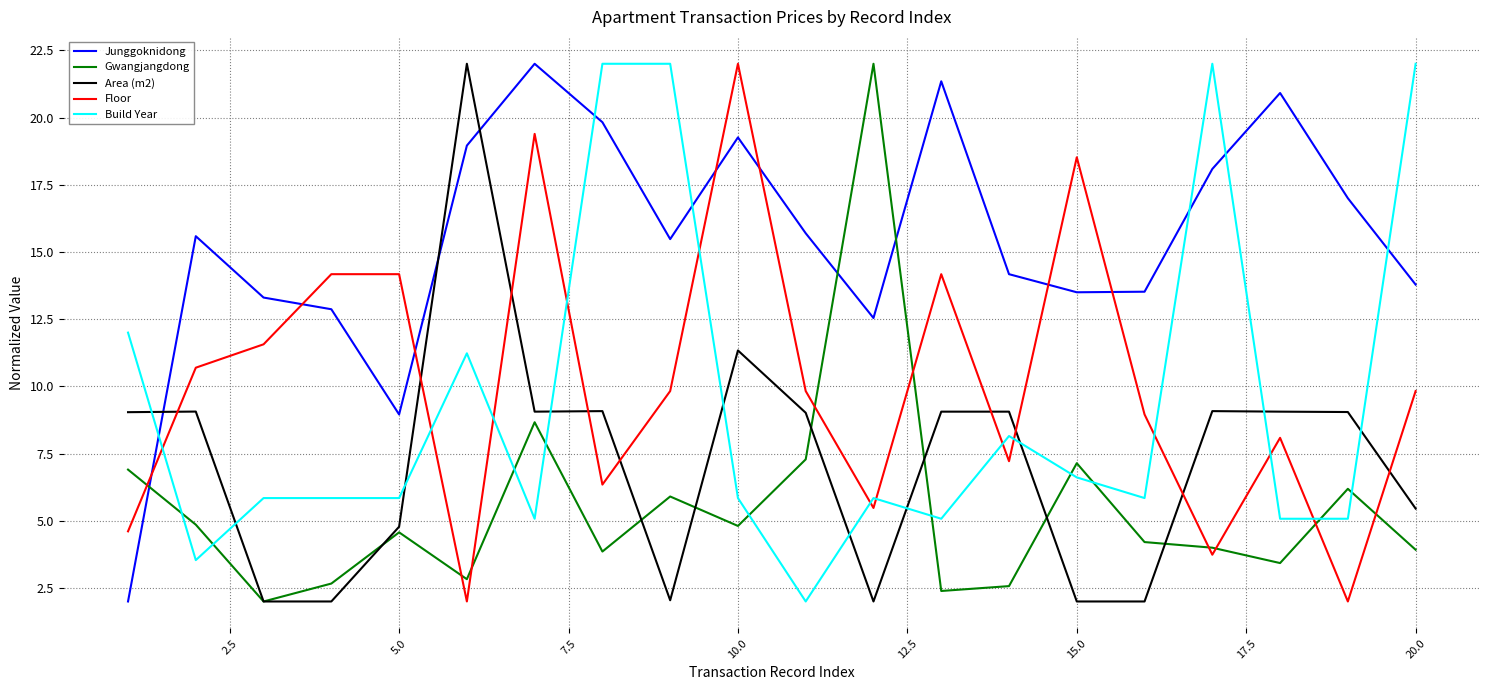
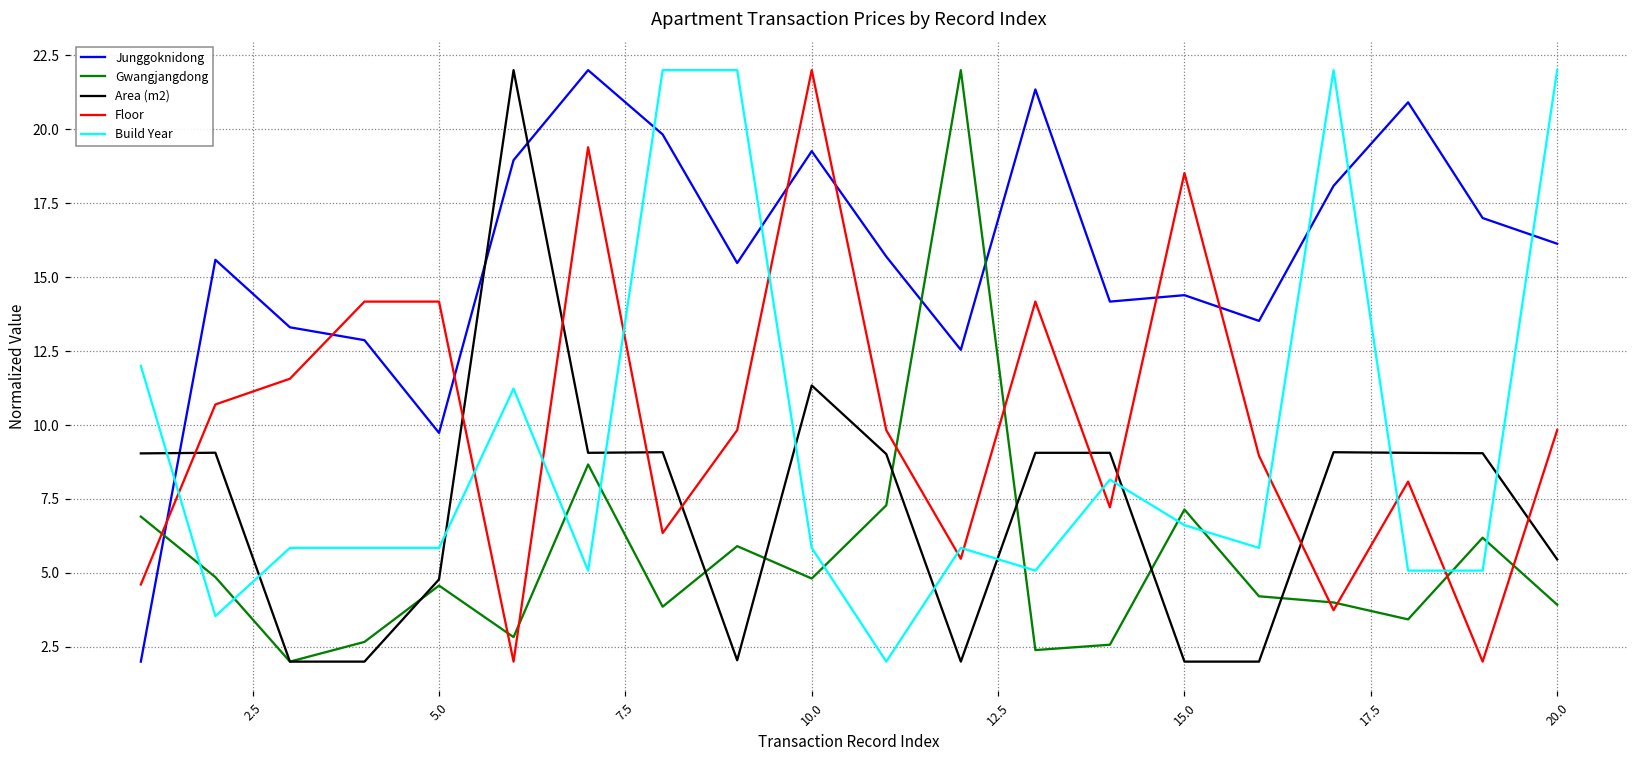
  {
    "Junggoknidong": {
-     "5.0": 9.0,
+     "5.0": 9.7,
      "10.0": 19.3,
-     "15.0": 13.5,
-     "20.0": 13.8
+     "15.0": 14.4,
+     "20.0": 16.1
    },
    "Gwangjangdong": {
      "5.0": 4.6,
      "10.0": 4.8,
      "15.0": 7.1,
      "20.0": 3.9
    },
    "Area (m2)": {
      "5.0": 4.8,
      "10.0": 11.3,
      "15.0": 2.0,
      "20.0": 5.5
    },
    "Floor": {
      "5.0": 14.2,
      "10.0": 22.0,
      "15.0": 18.5,
      "20.0": 9.8
    },
    "Build Year": {
      "5.0": 5.8,
      "10.0": 5.8,
      "15.0": 6.6,
      "20.0": 22.0
    }
  }
